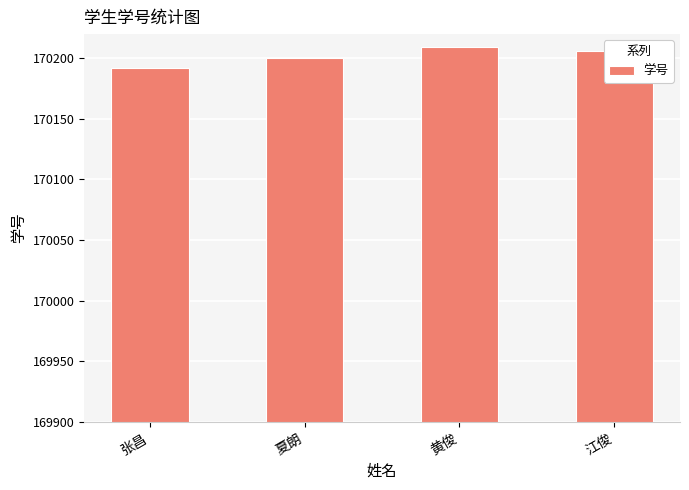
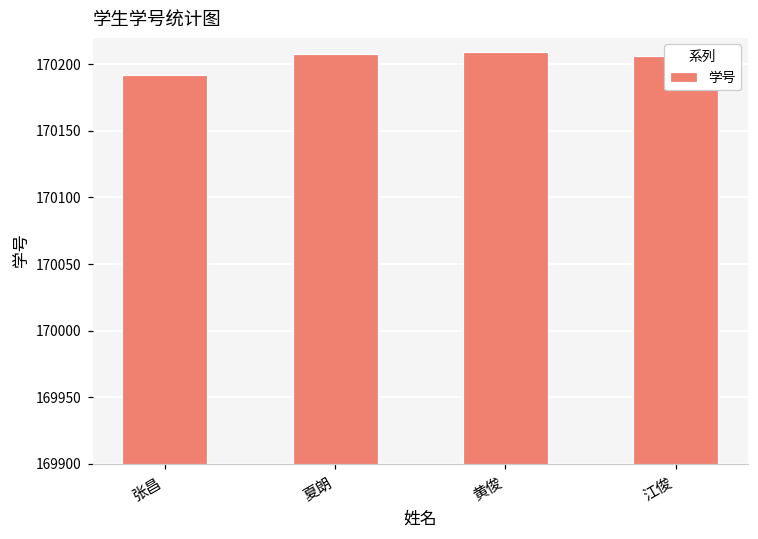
  {
    "张昌": 170192,
-   "夏朗": 170200,
+   "夏朗": 170208,
    "黄俊": 170209
  }
